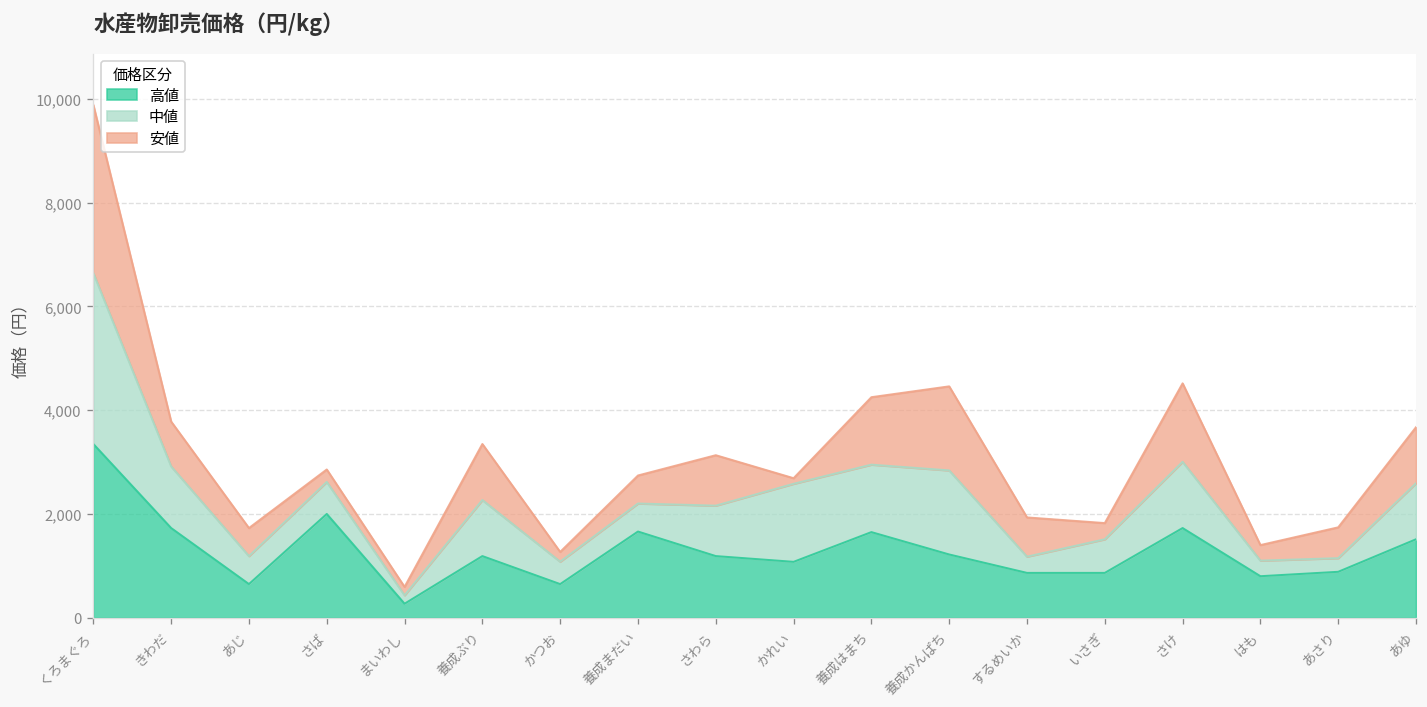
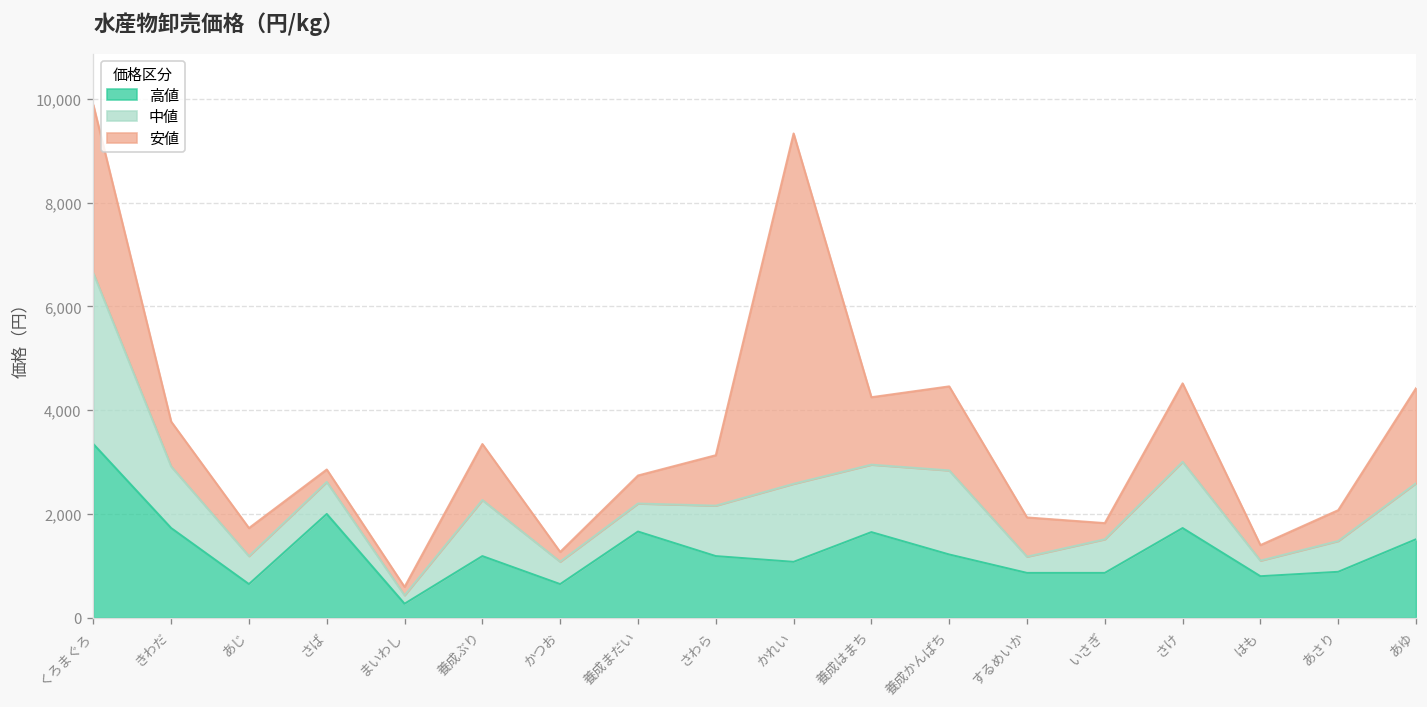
  {
    "高値": {
      "くろまぐろ": "3,300",
      "きわだ": "1,700",
      "あじ": "600",
      "さば": "2,000",
      "まいわし": "300",
      "養成ぶり": "1,200",
      "かつお": "600",
      "養成まだい": "1,700",
      "さわら": "1,200",
      "かれい": "1,100",
      "養成はまち": "1,700",
      "養成かんぱち": "1,200",
      "するめいか": "900",
      "いさぎ": "900",
      "さけ": "1,700",
      "はも": "800",
      "あさり": "900",
      "あゆ": "1,500"
    },
    "中値": {
      "くろまぐろ": "3,300",
      "きわだ": "1,200",
      "あじ": "500",
      "さば": "600",
      "まいわし": "200",
      "養成ぶり": "1,100",
      "かつお": "400",
      "養成まだい": "500",
      "さわら": "1,000",
      "かれい": "1,500",
      "養成はまち": "1,300",
      "養成かんぱち": "1,600",
      "するめいか": "300",
      "いさぎ": "600",
      "さけ": "1,300",
      "はも": "300",
-     "あさり": "300",
+     "あさり": "600",
      "あゆ": "1,100"
    },
    "安値": {
      "くろまぐろ": "3,200",
      "きわだ": "900",
      "あじ": "500",
      "さば": "200",
      "まいわし": "200",
      "養成ぶり": "1,100",
      "かつお": "200",
      "養成まだい": "500",
      "さわら": "1,000",
-     "かれい": "100",
+     "かれい": "6,800",
      "養成はまち": "1,300",
      "養成かんぱち": "1,600",
      "するめいか": "800",
      "いさぎ": "300",
      "さけ": "1,500",
      "はも": "300",
      "あさり": "600",
-     "あゆ": "1,100"
+     "あゆ": "1,800"
    }
  }
